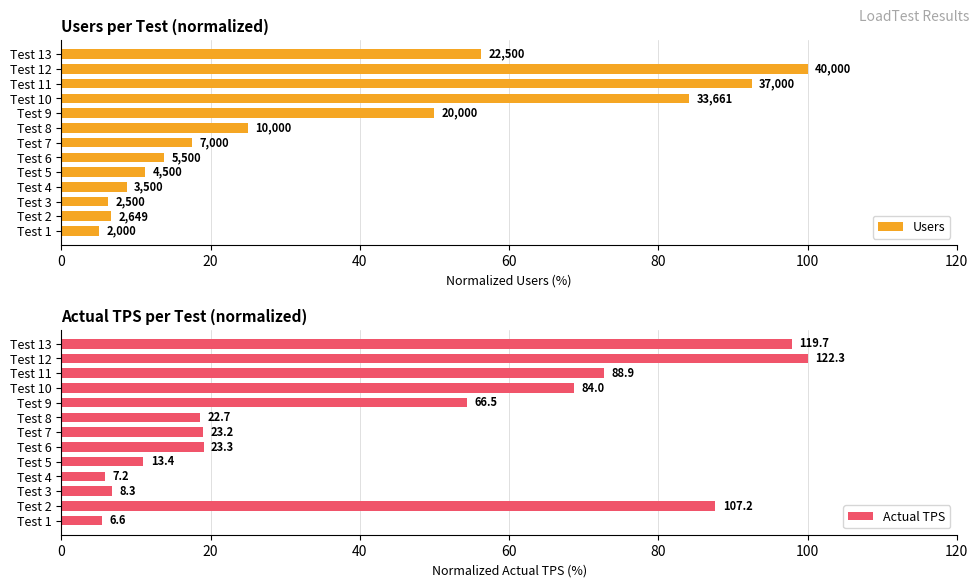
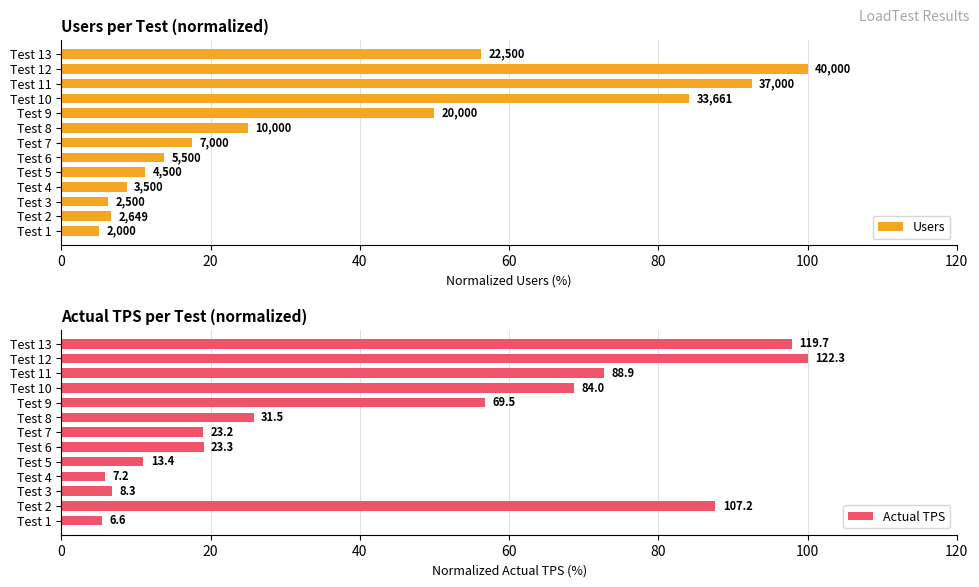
  {
    "Actual TPS per Test (normalized)": {
-     "Test 9": 66.5,
-     "Test 8": 22.7
+     "Test 9": 69.5,
+     "Test 8": 31.5
    }
  }
